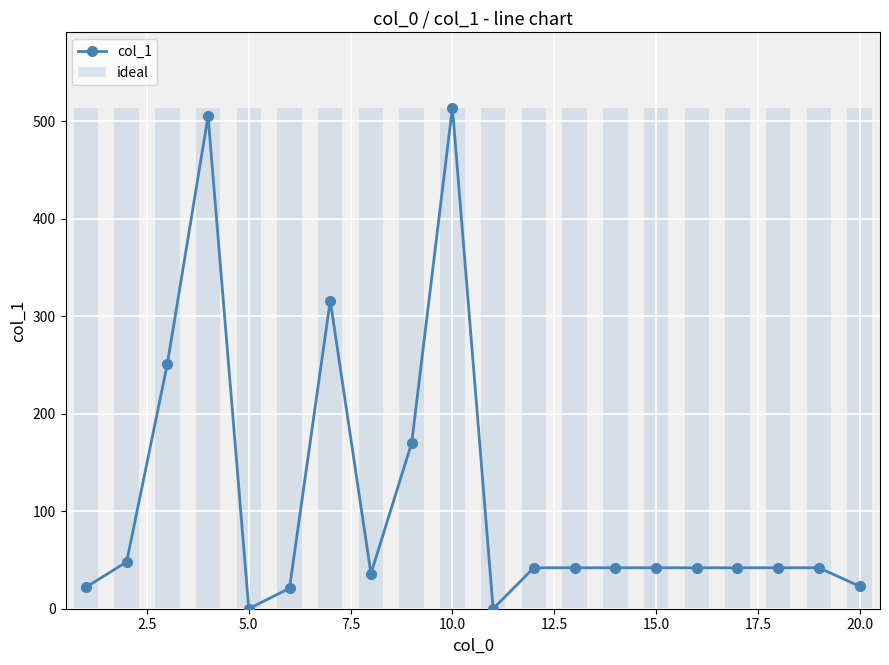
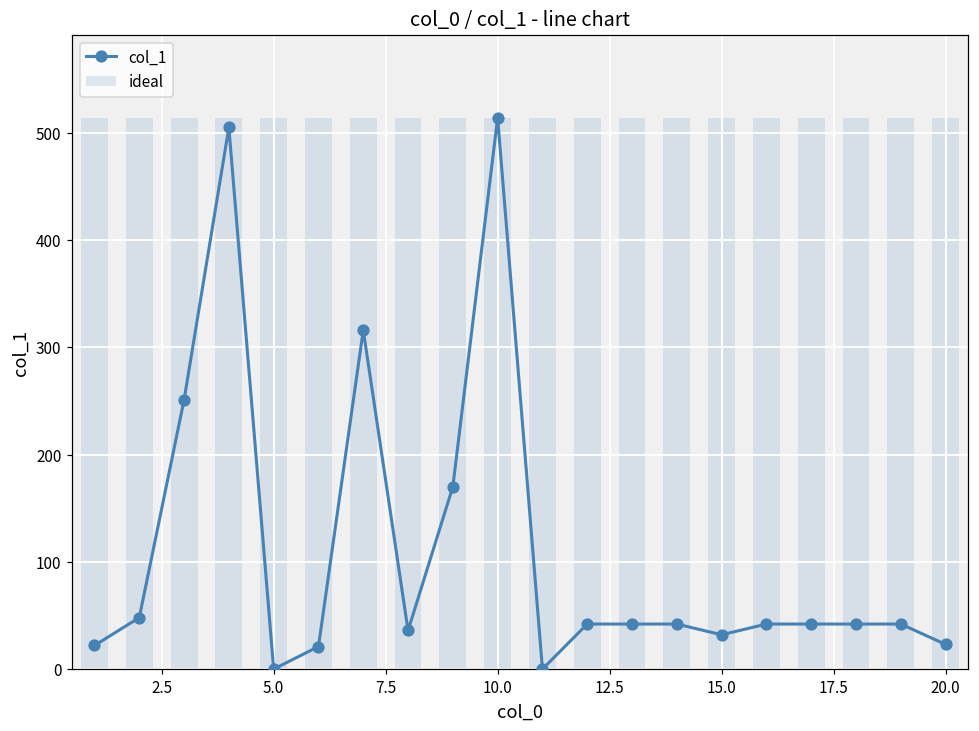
  {
    "col_1": {
      "5.0": 0,
      "10.0": 510,
-     "15.0": 40,
+     "15.0": 30,
      "20.0": 20
    },
    "ideal": {
      "5.0": 510,
      "10.0": 510,
      "15.0": 510,
      "20.0": 510
    }
  }
